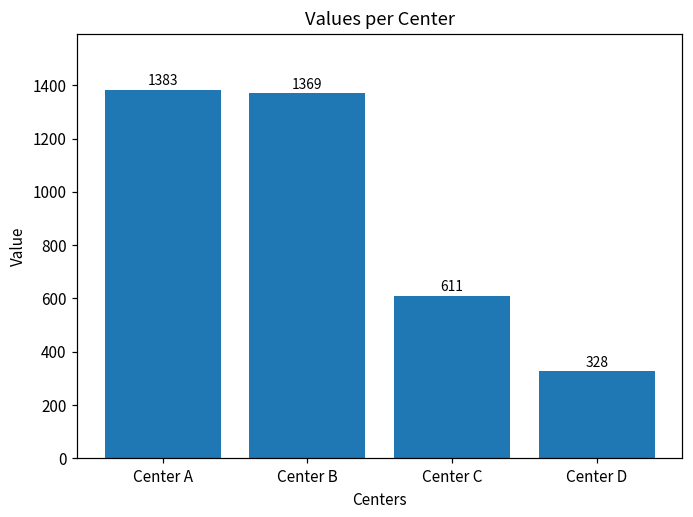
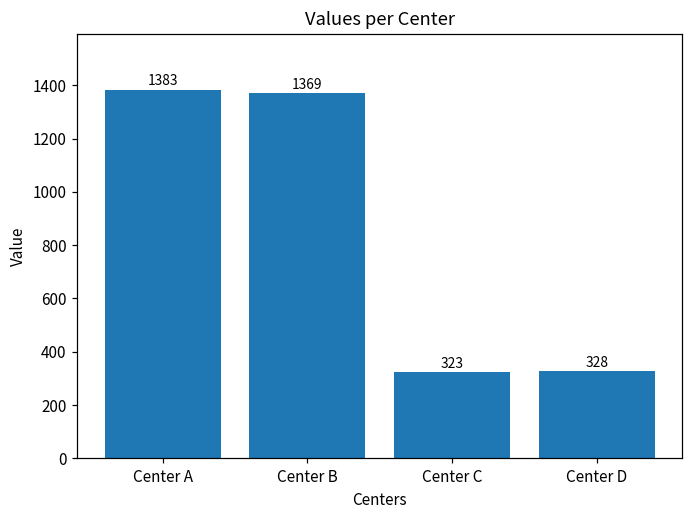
  {
    "Center A": 1383,
    "Center B": 1369,
-   "Center C": 611,
+   "Center C": 323,
    "Center D": 328
  }
